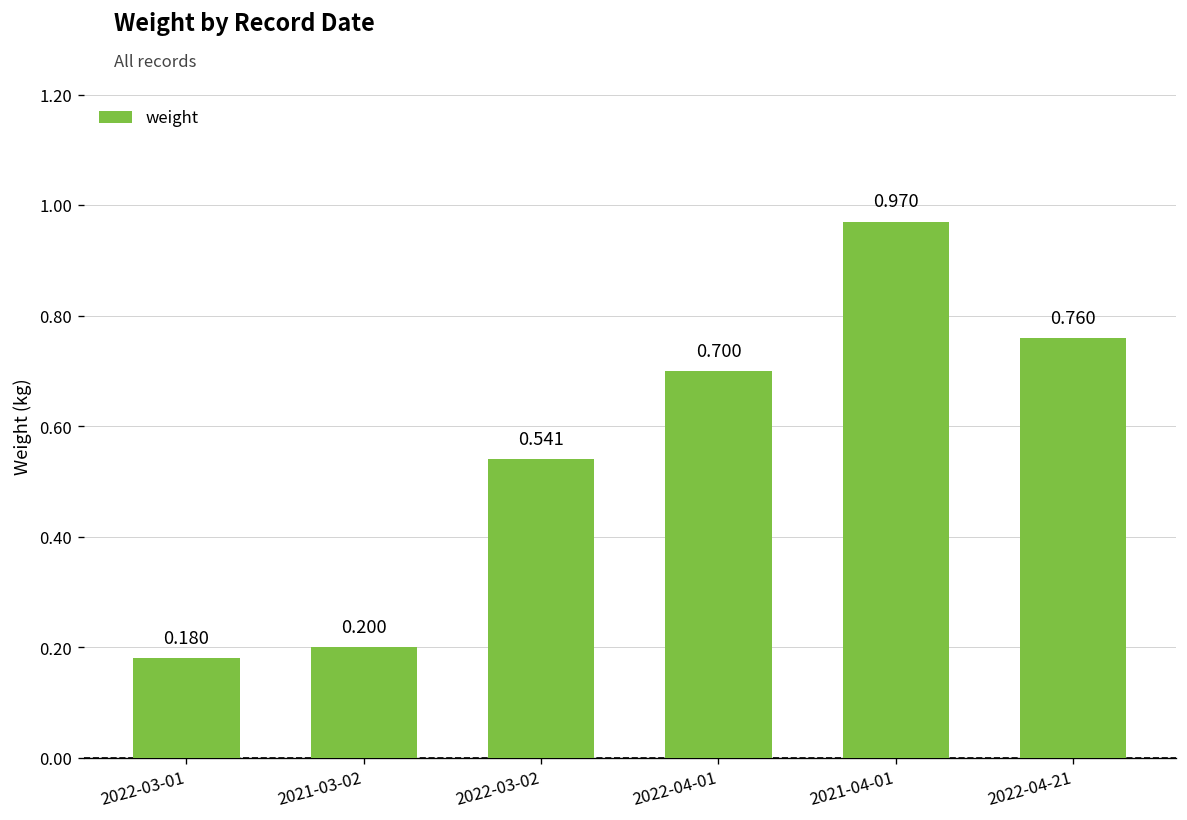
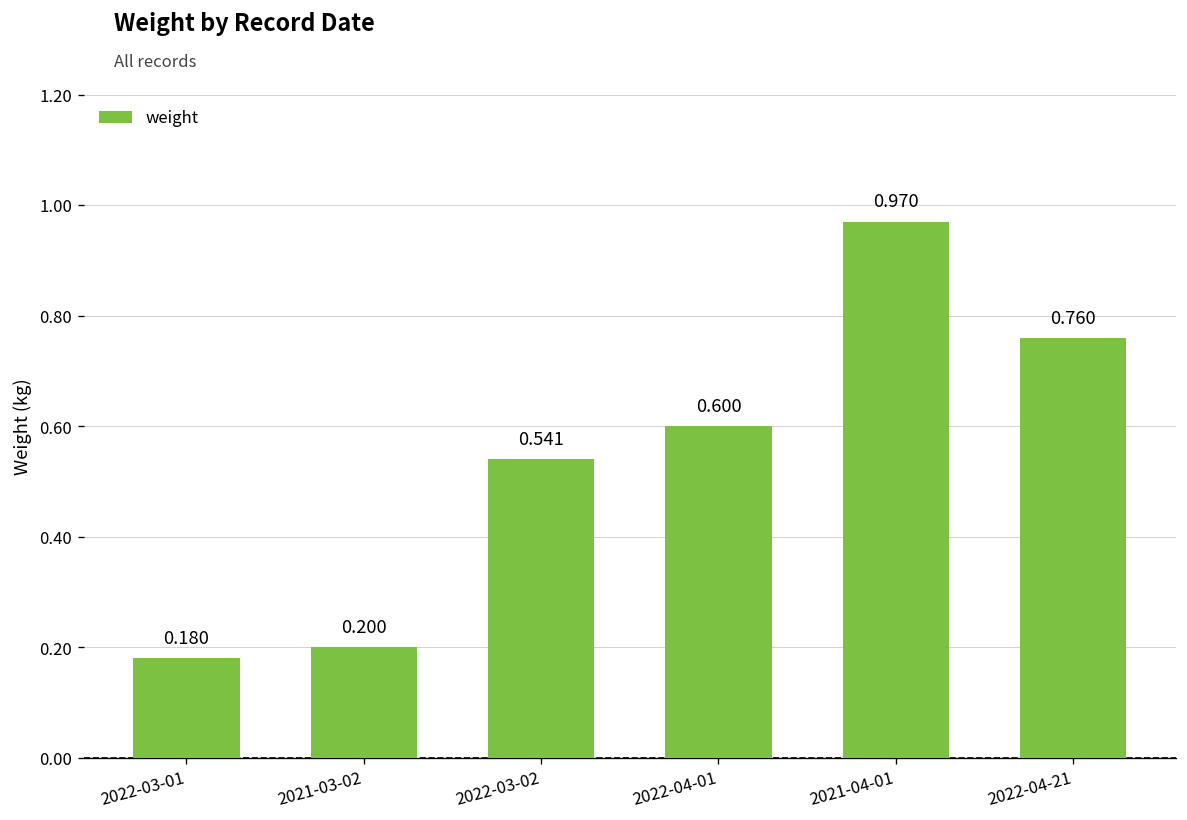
  {
    "2022-03-01": 0.180,
    "2021-03-02": 0.200,
    "2022-03-02": 0.541,
-   "2022-04-01": 0.700,
+   "2022-04-01": 0.600,
    "2021-04-01": 0.970,
    "2022-04-21": 0.760
  }
